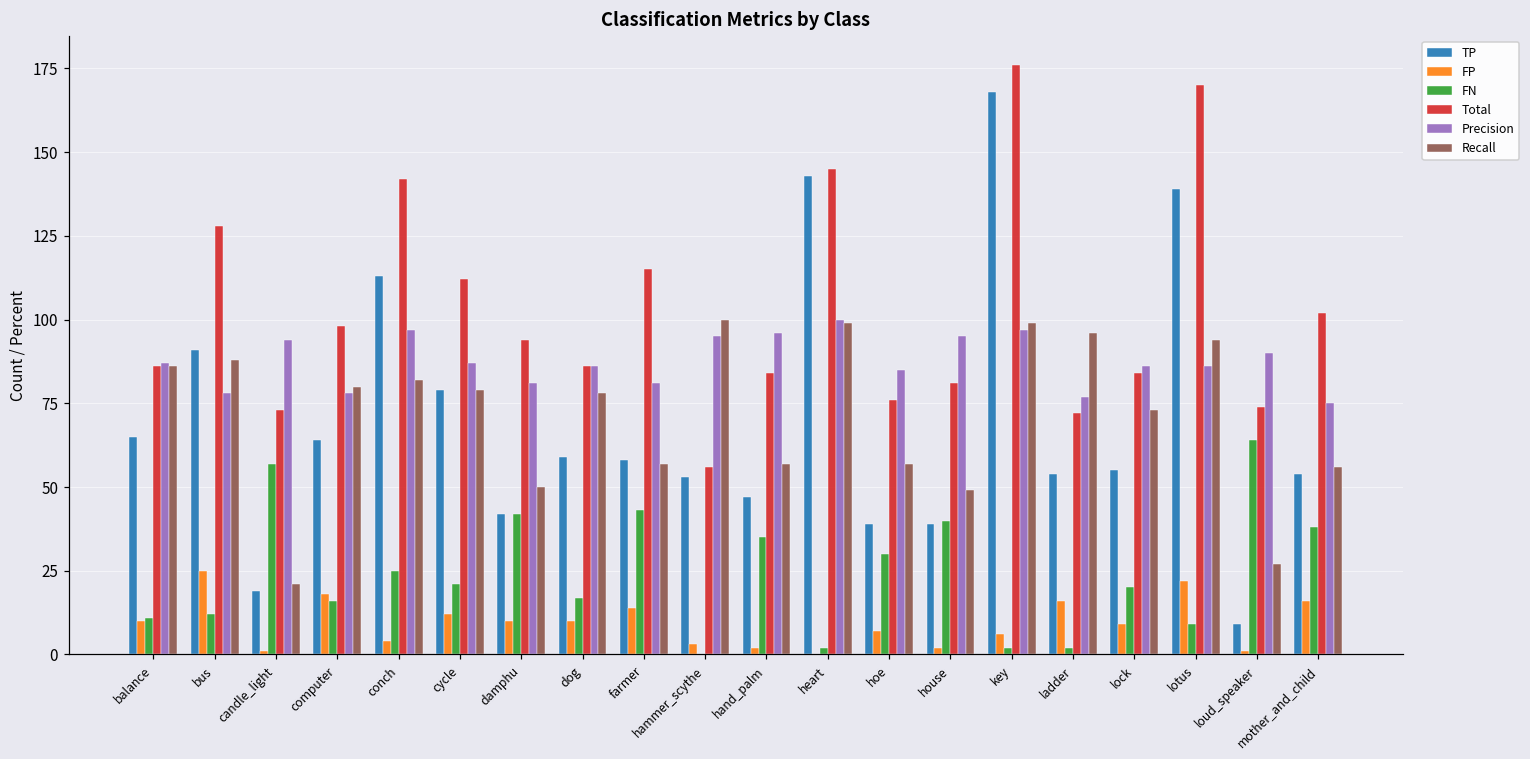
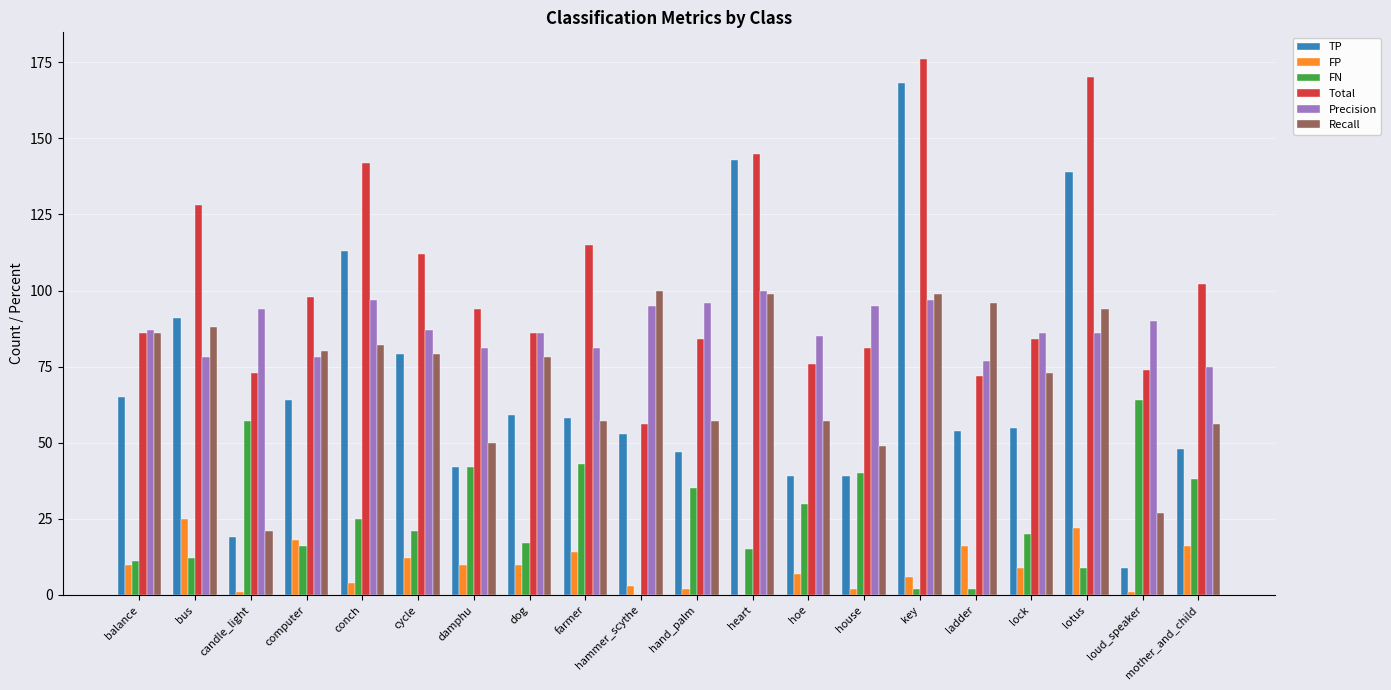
  {
    "TP": {
      "balance": 65,
      "bus": 91,
      "candle_light": 19,
      "computer": 64,
      "conch": 113,
      "cycle": 79,
      "damphu": 42,
      "dog": 59,
      "farmer": 58,
      "hammer_scythe": 53,
      "hand_palm": 47,
      "heart": 143,
      "hoe": 39,
      "house": 39,
      "key": 168,
      "ladder": 54,
      "lock": 55,
      "lotus": 139,
      "loud_speaker": 9,
-     "mother_and_child": 54
+     "mother_and_child": 48
    },
    "FP": {
      "balance": 10,
      "bus": 25,
      "candle_light": 1,
      "computer": 18,
      "conch": 4,
      "cycle": 12,
      "damphu": 10,
      "dog": 10,
      "farmer": 14,
      "hammer_scythe": 3,
      "hand_palm": 2,
      "heart": 0,
      "hoe": 7,
      "house": 2,
      "key": 6,
      "ladder": 16,
      "lock": 9,
      "lotus": 22,
      "loud_speaker": 1,
      "mother_and_child": 16
    },
    "FN": {
      "balance": 11,
      "bus": 12,
      "candle_light": 57,
      "computer": 16,
      "conch": 25,
      "cycle": 21,
      "damphu": 42,
      "dog": 17,
      "farmer": 43,
      "hammer_scythe": 0,
      "hand_palm": 35,
-     "heart": 2,
+     "heart": 15,
      "hoe": 30,
      "house": 40,
      "key": 2,
      "ladder": 2,
      "lock": 20,
      "lotus": 9,
      "loud_speaker": 64,
      "mother_and_child": 38
    },
    "Total": {
      "balance": 86,
      "bus": 128,
      "candle_light": 73,
      "computer": 98,
      "conch": 142,
      "cycle": 112,
      "damphu": 94,
      "dog": 86,
      "farmer": 115,
      "hammer_scythe": 56,
      "hand_palm": 84,
      "heart": 145,
      "hoe": 76,
      "house": 81,
      "key": 176,
      "ladder": 72,
      "lock": 84,
      "lotus": 170,
      "loud_speaker": 74,
      "mother_and_child": 102
    },
    "Precision": {
      "balance": 87,
      "bus": 78,
      "candle_light": 94,
      "computer": 78,
      "conch": 97,
      "cycle": 87,
      "damphu": 81,
      "dog": 86,
      "farmer": 81,
      "hammer_scythe": 95,
      "hand_palm": 96,
      "heart": 100,
      "hoe": 85,
      "house": 95,
      "key": 97,
      "ladder": 77,
      "lock": 86,
      "lotus": 86,
      "loud_speaker": 90,
      "mother_and_child": 75
    },
    "Recall": {
      "balance": 86,
      "bus": 88,
      "candle_light": 21,
      "computer": 80,
      "conch": 82,
      "cycle": 79,
      "damphu": 50,
      "dog": 78,
      "farmer": 57,
      "hammer_scythe": 100,
      "hand_palm": 57,
      "heart": 99,
      "hoe": 57,
      "house": 49,
      "key": 99,
      "ladder": 96,
      "lock": 73,
      "lotus": 94,
      "loud_speaker": 27,
      "mother_and_child": 56
    }
  }
